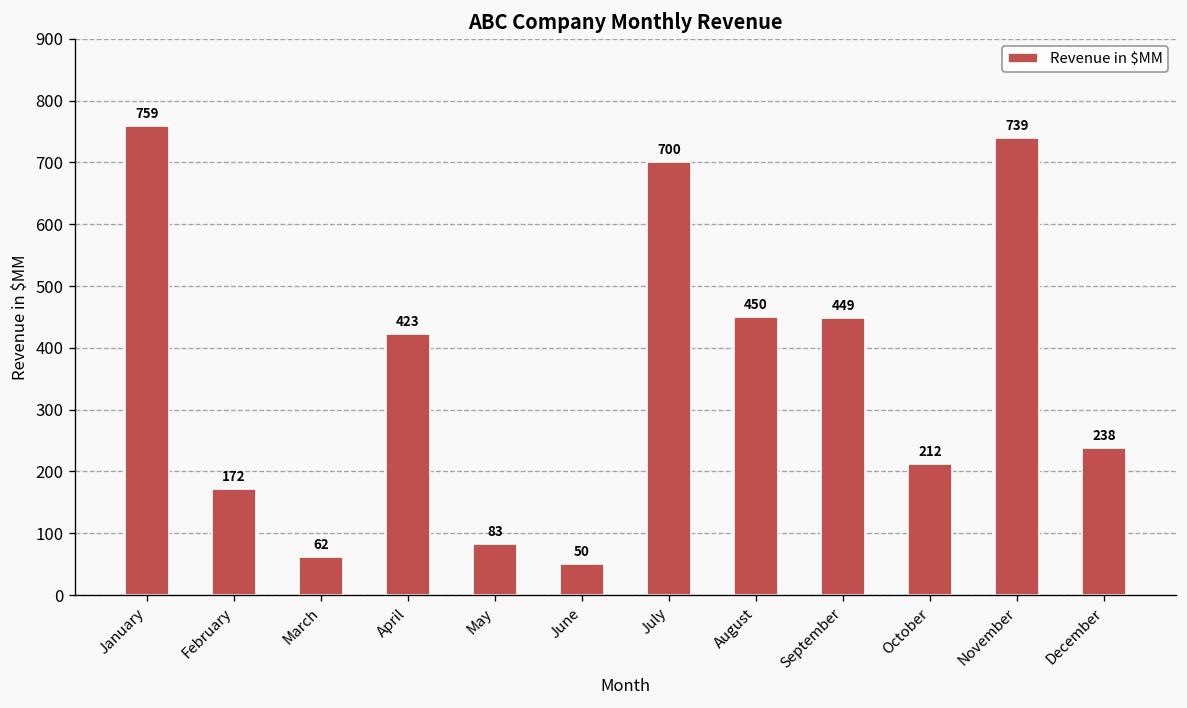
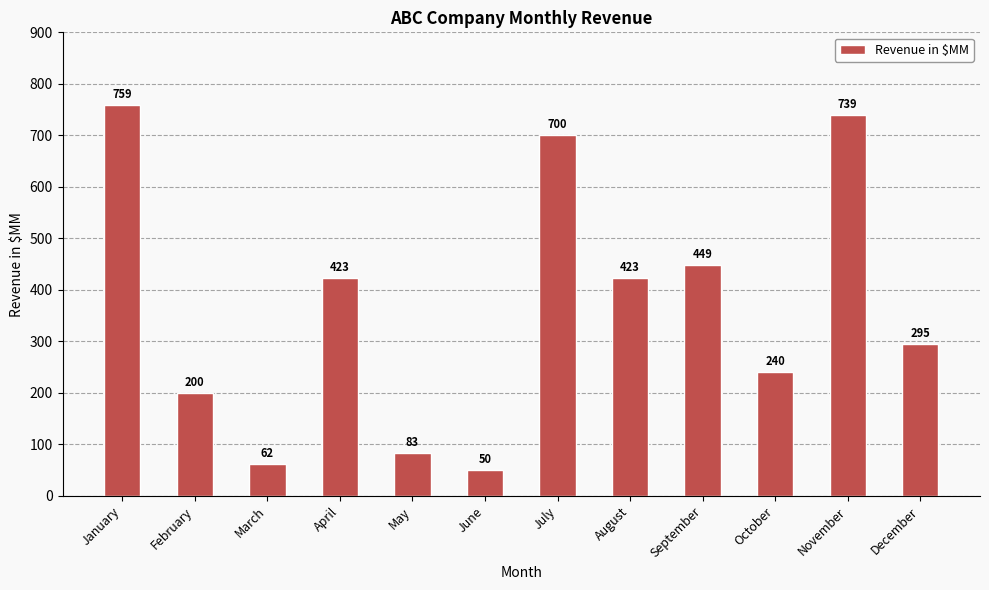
  {
    "January": 759,
-   "February": 172,
+   "February": 200,
    "March": 62,
    "April": 423,
    "May": 83,
    "June": 50,
    "July": 700,
-   "August": 450,
+   "August": 423,
    "September": 449,
-   "October": 212,
+   "October": 240,
    "November": 739,
-   "December": 238
+   "December": 295
  }
